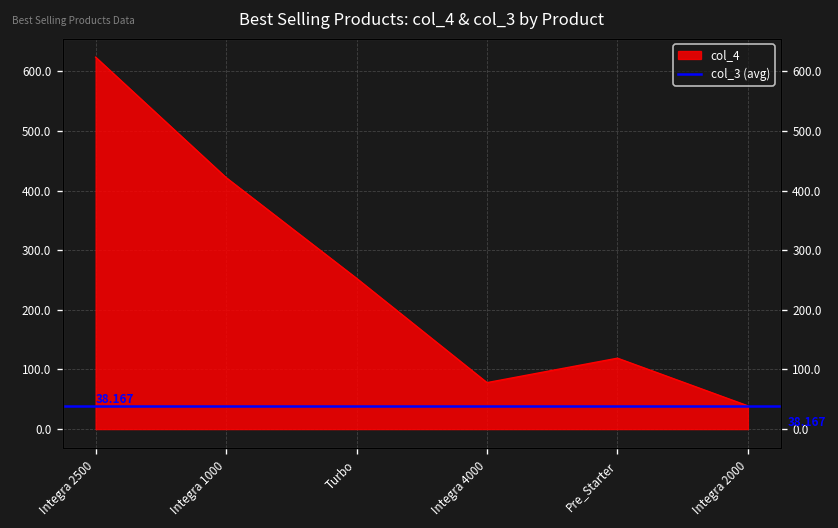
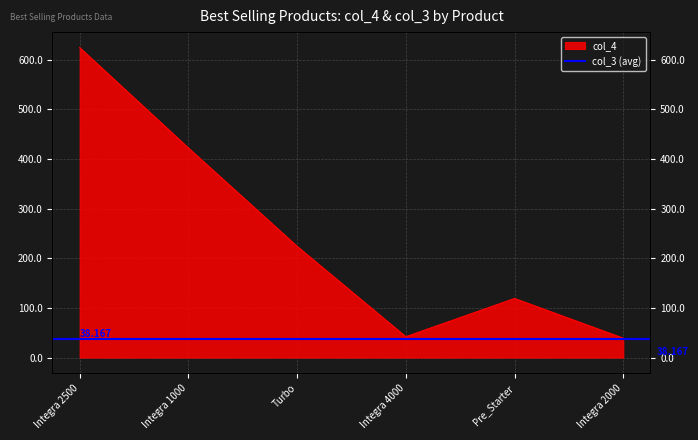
  {
    "Integra 2500": 620,
    "Integra 1000": 420,
-   "Turbo": 250,
-   "Integra 4000": 80,
+   "Turbo": 220,
+   "Integra 4000": 40,
    "Pre_Starter": 120,
    "Integra 2000": 40
  }
